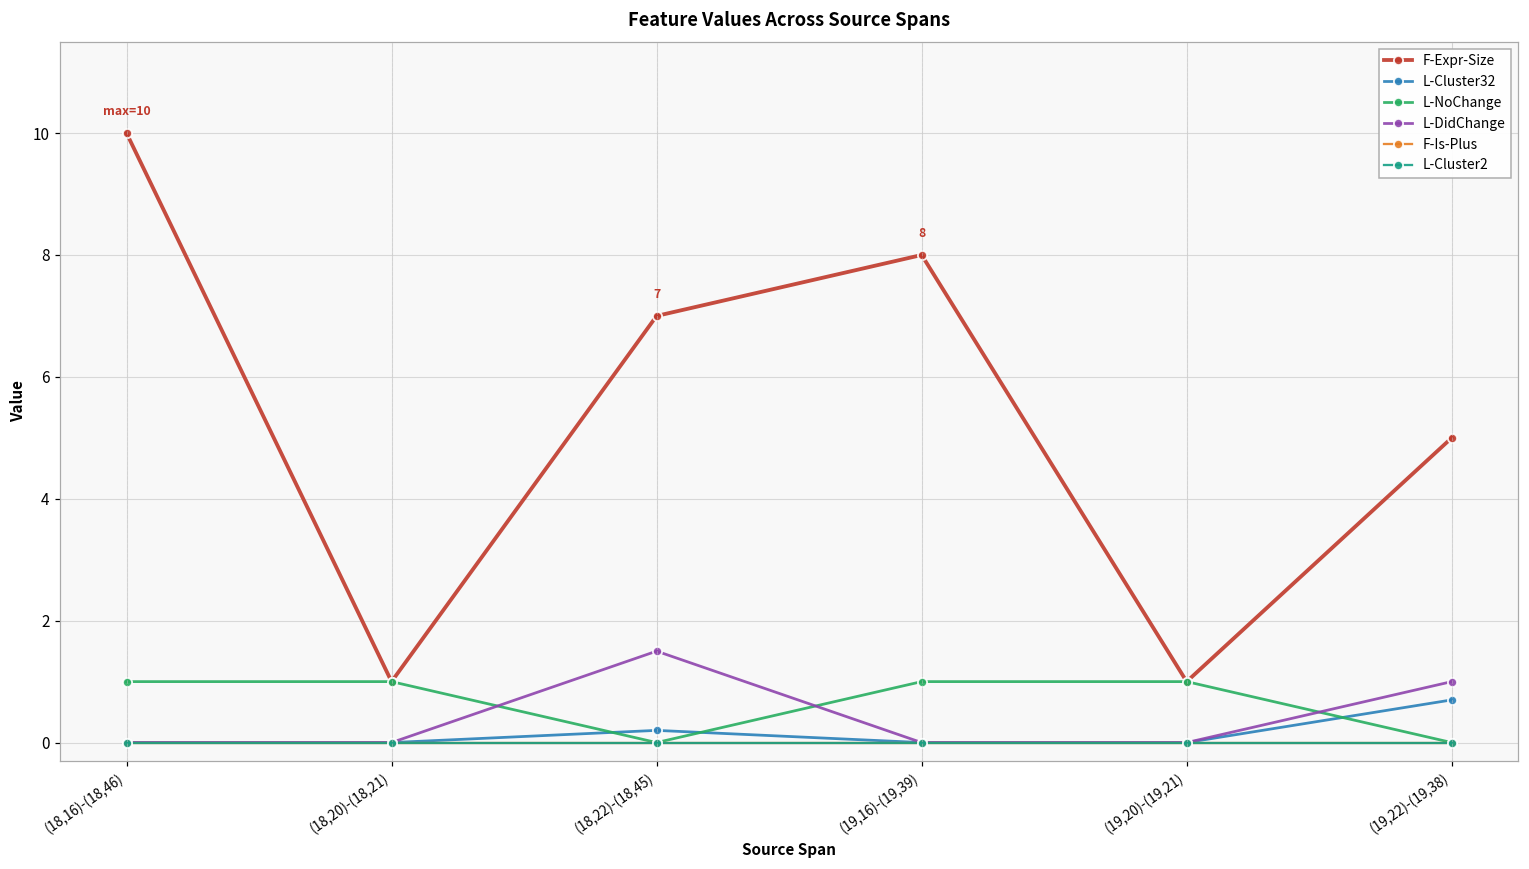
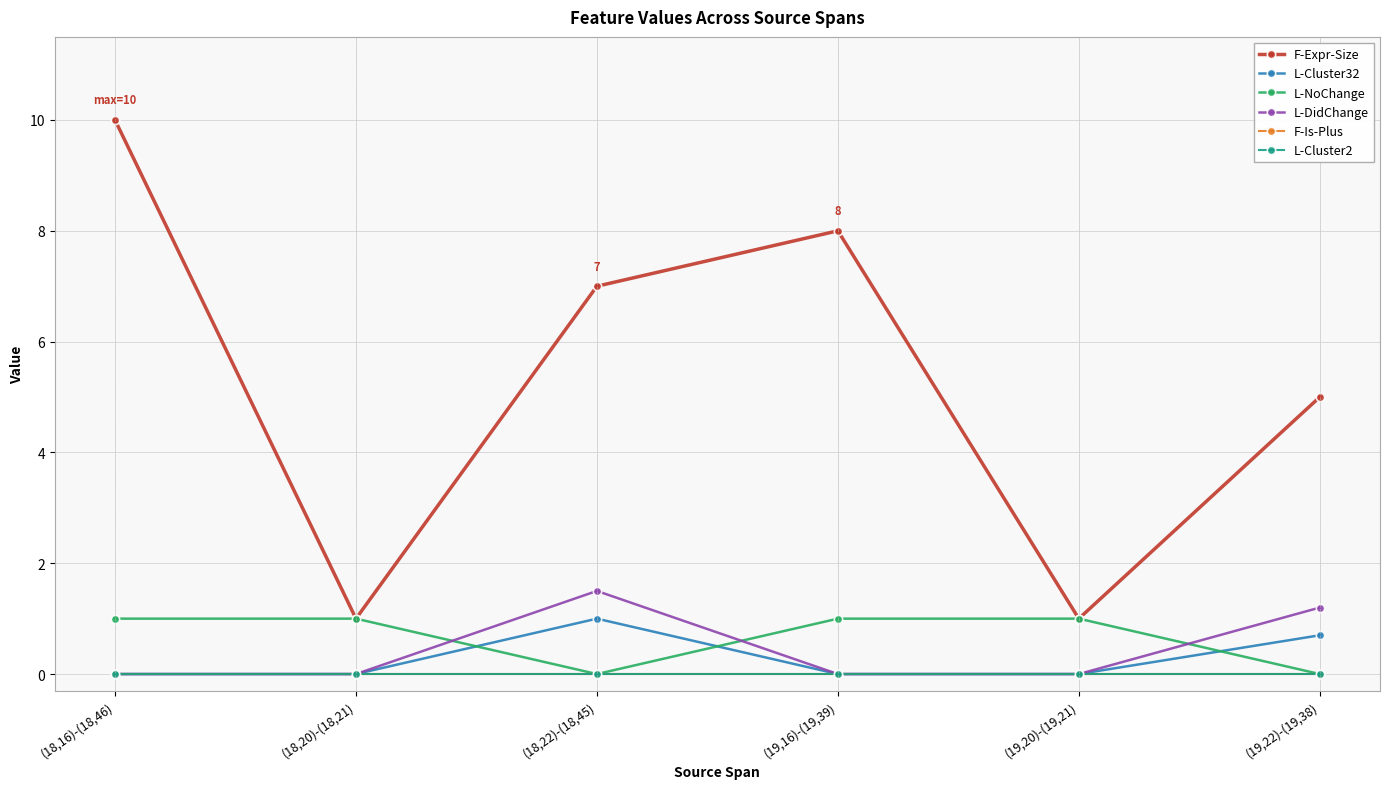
  {
    "F-Expr-Size": {
      "(18,16)-(18,46)": 10,
      "(18,22)-(18,45)": 7,
      "(19,16)-(19,39)": 8
    },
    "L-Cluster32": {
-     "(18,22)-(18,45)": 0.2,
+     "(18,22)-(18,45)": 1.0,
      "(19,22)-(19,38)": 0.7
    },
    "L-DidChange": {
      "(18,22)-(18,45)": 1.5,
-     "(19,22)-(19,38)": 1.0
+     "(19,22)-(19,38)": 1.2
    }
  }
